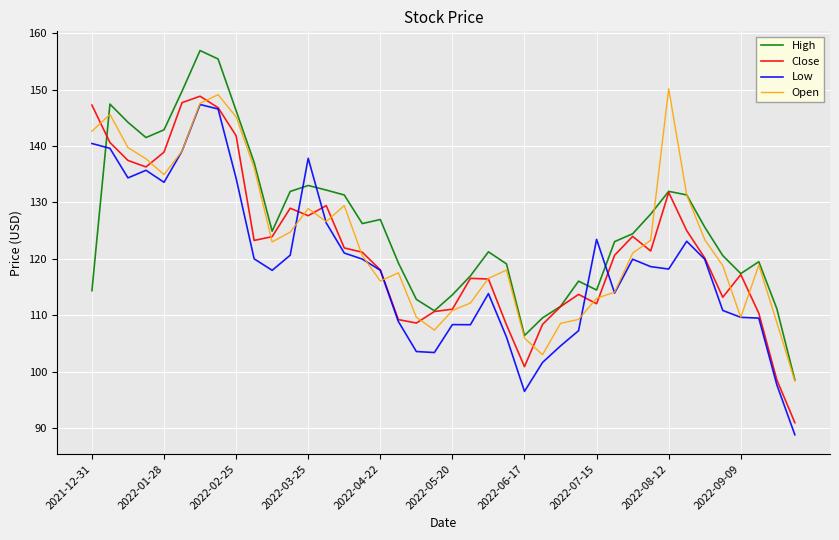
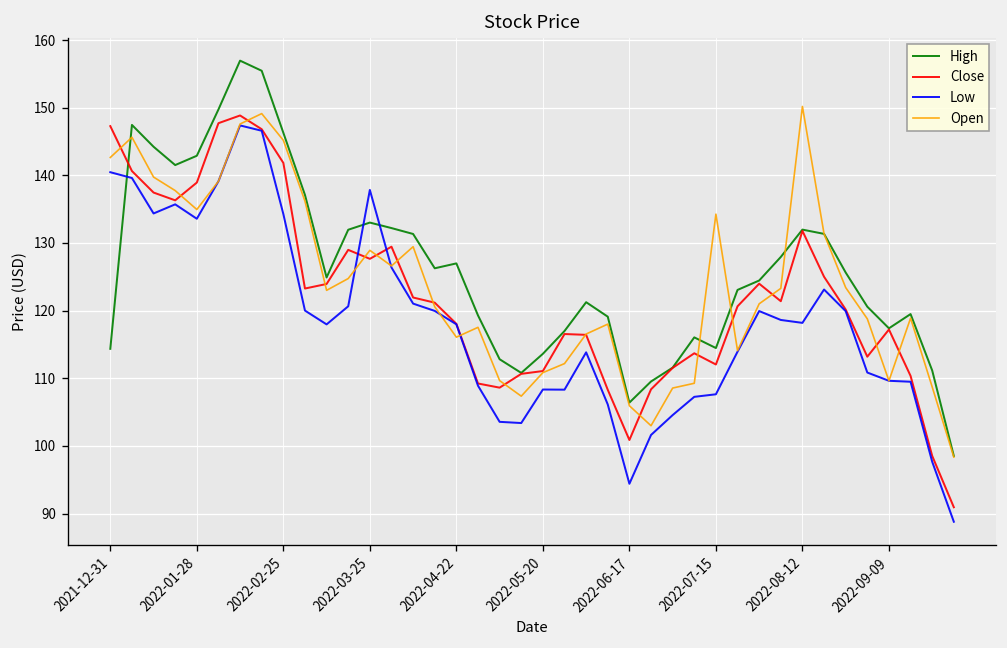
  {
    "High": {
      "2021-12-31": 114,
      "2022-01-28": 143,
      "2022-02-25": 146,
      "2022-03-25": 133,
      "2022-04-22": 127,
      "2022-05-20": 114,
      "2022-06-17": 106,
      "2022-07-15": 114
    },
    "Close": {
      "2021-12-31": 147,
      "2022-01-28": 139,
      "2022-02-25": 142,
      "2022-03-25": 128,
      "2022-06-17": 101,
      "2022-07-15": 112
    },
    "Low": {
      "2021-12-31": 140,
      "2022-01-28": 134,
      "2022-02-25": 134,
      "2022-03-25": 138,
      "2022-05-20": 108,
-     "2022-06-17": 96,
-     "2022-07-15": 123,
+     "2022-06-17": 94,
+     "2022-07-15": 108,
      "2022-08-12": 118
    },
    "Open": {
      "2021-12-31": 143,
      "2022-01-28": 135,
      "2022-02-25": 145,
      "2022-03-25": 129,
      "2022-04-22": 116,
      "2022-06-17": 106,
-     "2022-07-15": 113,
+     "2022-07-15": 134,
      "2022-08-12": 150
    }
  }
